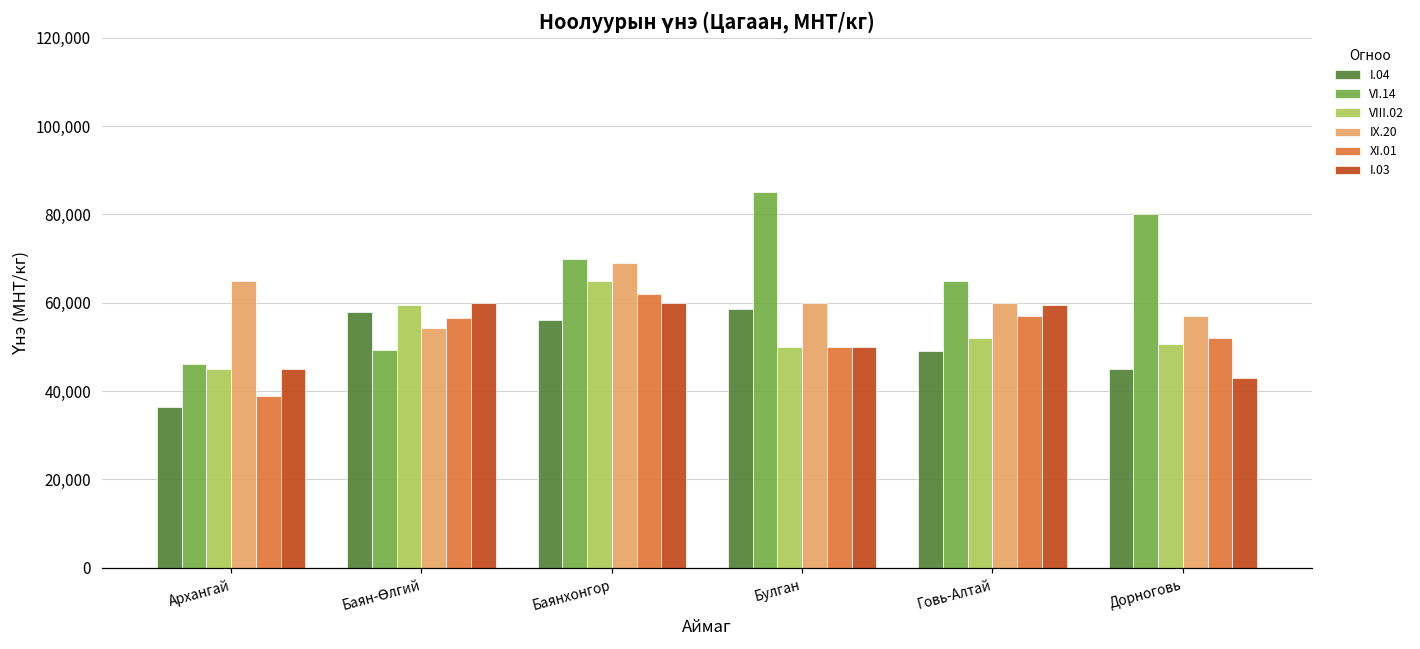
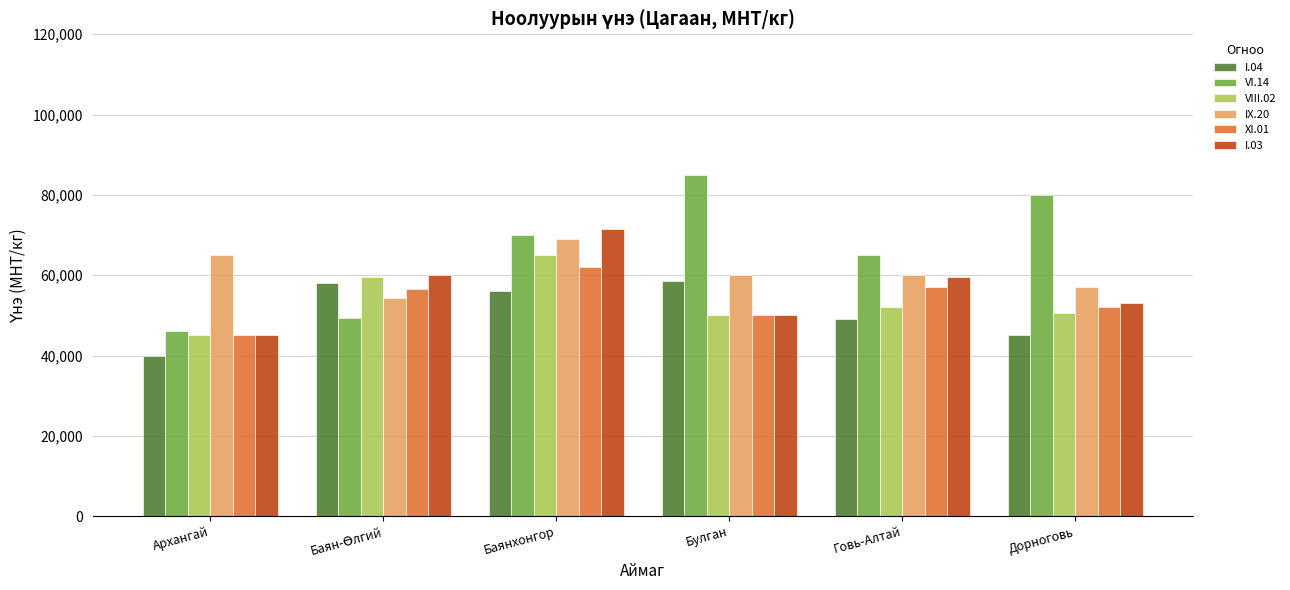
  {
    "I.04": {
-     "Архангай": "36,000",
+     "Архангай": "40,000",
      "Баян-Өлгий": "58,000",
      "Баянхонгор": "56,000",
      "Булган": "59,000",
      "Говь-Алтай": "49,000",
      "Дорноговь": "45,000"
    },
    "VI.14": {
      "Архангай": "46,000",
      "Баян-Өлгий": "49,000",
      "Баянхонгор": "70,000",
      "Булган": "85,000",
      "Говь-Алтай": "65,000",
      "Дорноговь": "80,000"
    },
    "VIII.02": {
      "Архангай": "45,000",
      "Баян-Өлгий": "60,000",
      "Баянхонгор": "65,000",
      "Булган": "50,000",
      "Говь-Алтай": "52,000",
      "Дорноговь": "51,000"
    },
    "IX.20": {
      "Архангай": "65,000",
      "Баян-Өлгий": "54,000",
      "Баянхонгор": "69,000",
      "Булган": "60,000",
      "Говь-Алтай": "60,000",
      "Дорноговь": "57,000"
    },
    "XI.01": {
-     "Архангай": "39,000",
+     "Архангай": "45,000",
      "Баян-Өлгий": "57,000",
      "Баянхонгор": "62,000",
      "Булган": "50,000",
      "Говь-Алтай": "57,000",
      "Дорноговь": "52,000"
    },
    "I.03": {
      "Архангай": "45,000",
      "Баян-Өлгий": "60,000",
-     "Баянхонгор": "60,000",
+     "Баянхонгор": "72,000",
      "Булган": "50,000",
      "Говь-Алтай": "60,000",
-     "Дорноговь": "43,000"
+     "Дорноговь": "53,000"
    }
  }
